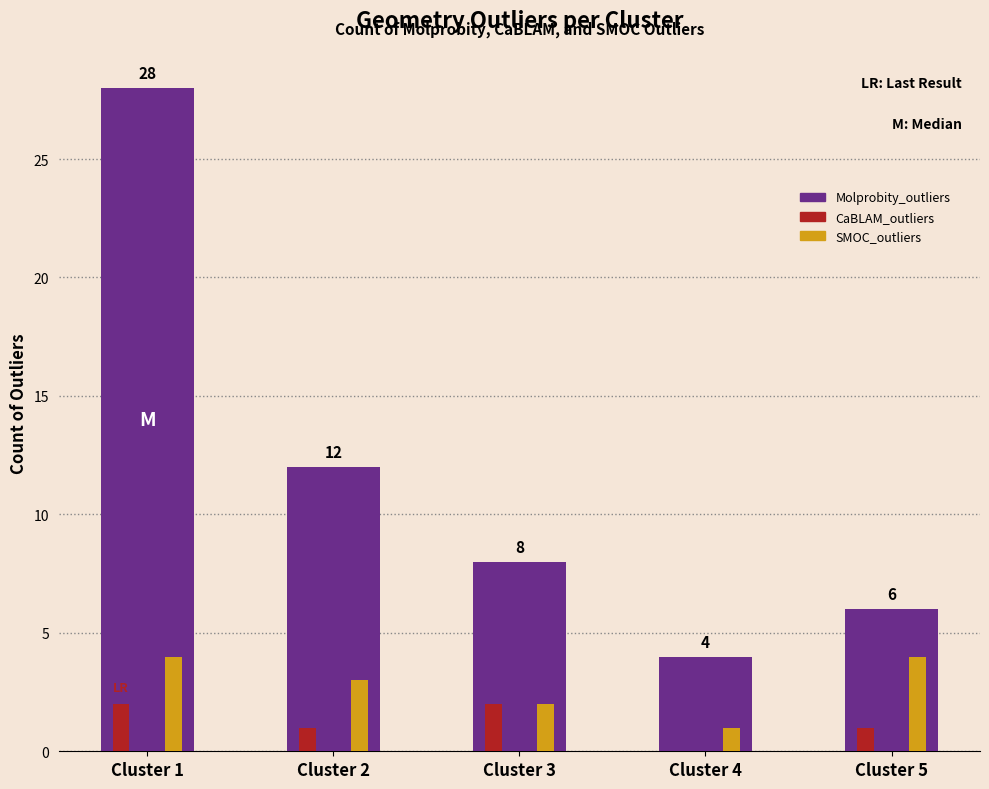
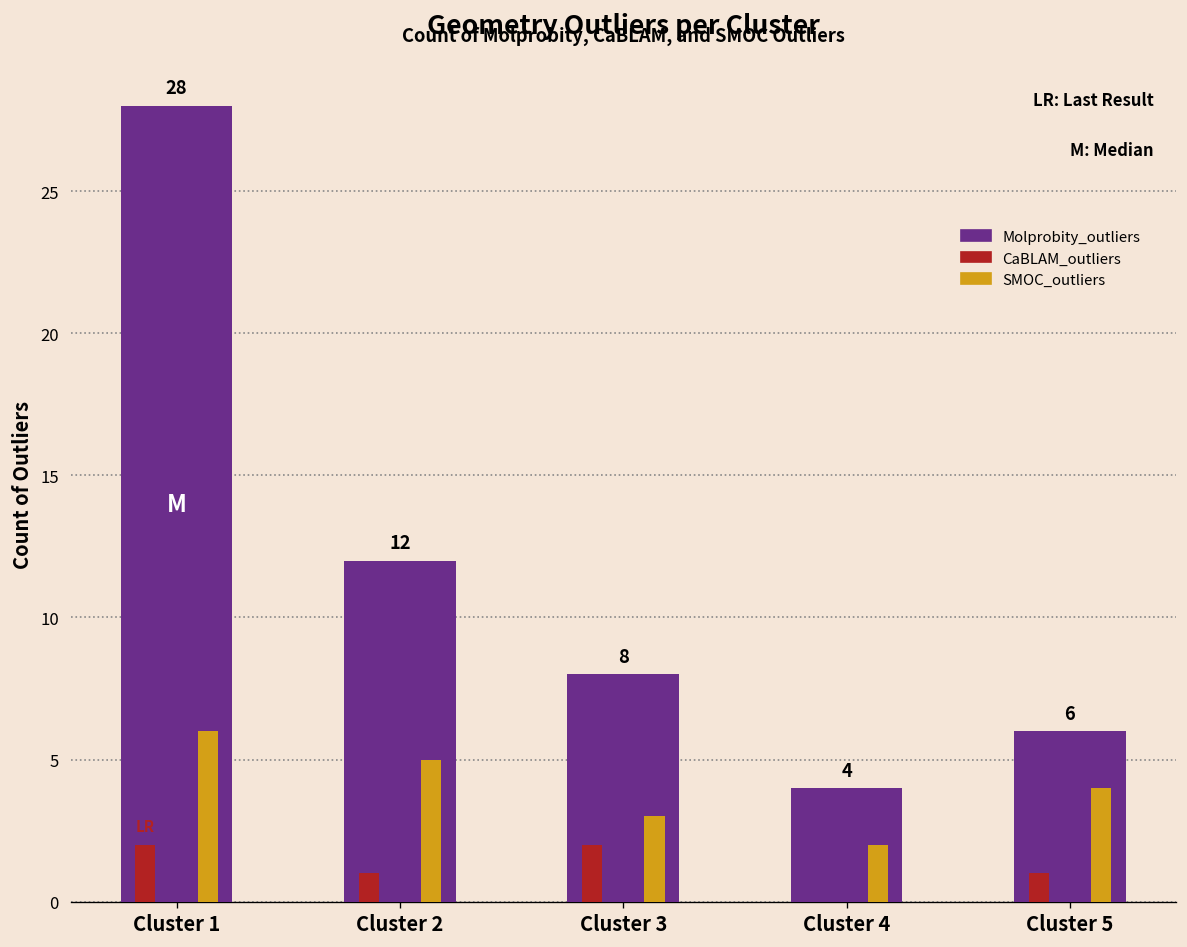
  {
    "Molprobity_outliers": {
      "Cluster 1": 28,
      "Cluster 2": 12,
      "Cluster 3": 8,
      "Cluster 4": 4,
      "Cluster 5": 6
    },
    "CaBLAM_outliers": {
      "Cluster 4": 0
    },
    "SMOC_outliers": {
-     "Cluster 1": 4,
-     "Cluster 2": 3,
-     "Cluster 3": 2,
-     "Cluster 4": 1
+     "Cluster 1": 6,
+     "Cluster 2": 5,
+     "Cluster 3": 3,
+     "Cluster 4": 2
    }
  }
